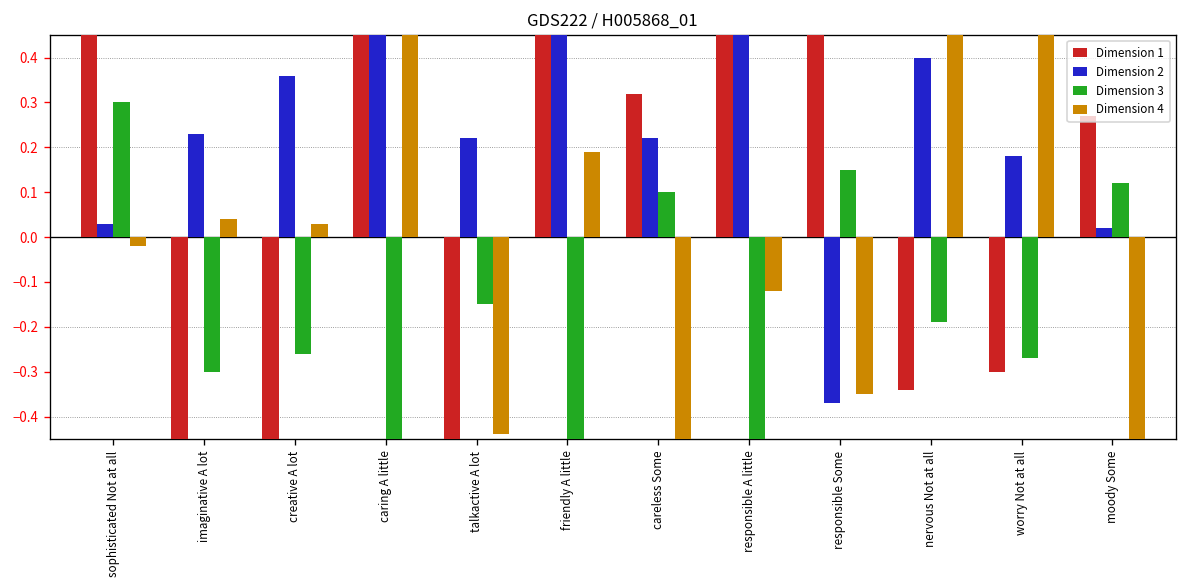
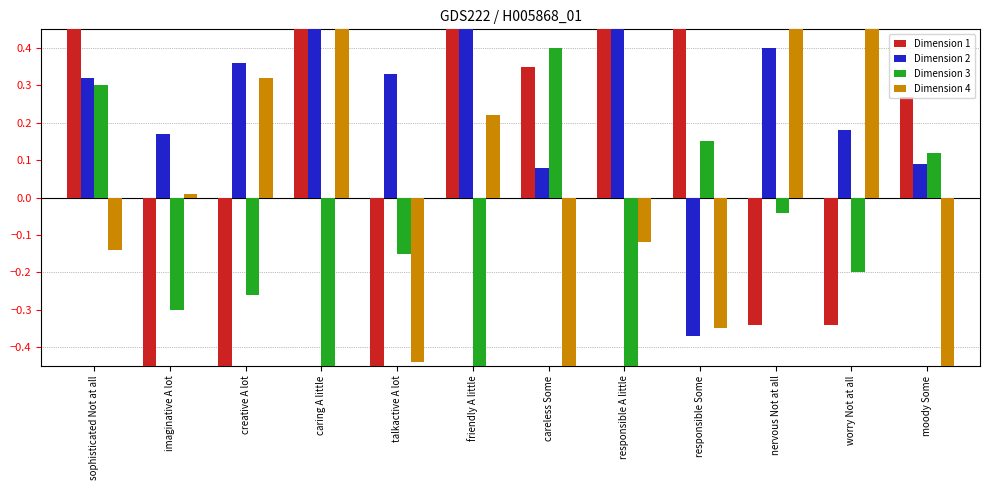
  {
    "Dimension 1": {
-     "careless Some": 0.32,
+     "careless Some": 0.35,
      "nervous Not at all": -0.34,
-     "worry Not at all": -0.30
+     "worry Not at all": -0.34
    },
    "Dimension 2": {
-     "sophisticated Not at all": 0.03,
-     "imaginative A lot": 0.23,
+     "sophisticated Not at all": 0.32,
+     "imaginative A lot": 0.17,
      "creative A lot": 0.36,
-     "talkactive A lot": 0.22,
-     "careless Some": 0.22,
+     "talkactive A lot": 0.33,
+     "careless Some": 0.08,
      "responsible Some": -0.37,
      "nervous Not at all": 0.40,
      "worry Not at all": 0.18,
-     "moody Some": 0.02
+     "moody Some": 0.09
    },
    "Dimension 3": {
      "sophisticated Not at all": 0.30,
      "imaginative A lot": -0.30,
      "creative A lot": -0.26,
      "talkactive A lot": -0.15,
-     "careless Some": 0.1,
+     "careless Some": 0.4,
      "responsible Some": 0.15,
-     "nervous Not at all": -0.19,
-     "worry Not at all": -0.27,
+     "nervous Not at all": -0.04,
+     "worry Not at all": -0.20,
      "moody Some": 0.12
    },
    "Dimension 4": {
-     "sophisticated Not at all": -0.02,
-     "imaginative A lot": 0.04,
-     "creative A lot": 0.03,
+     "sophisticated Not at all": -0.14,
+     "imaginative A lot": 0.01,
+     "creative A lot": 0.32,
      "talkactive A lot": -0.44,
-     "friendly A little": 0.19,
+     "friendly A little": 0.22,
      "responsible A little": -0.12,
      "responsible Some": -0.35
    }
  }
